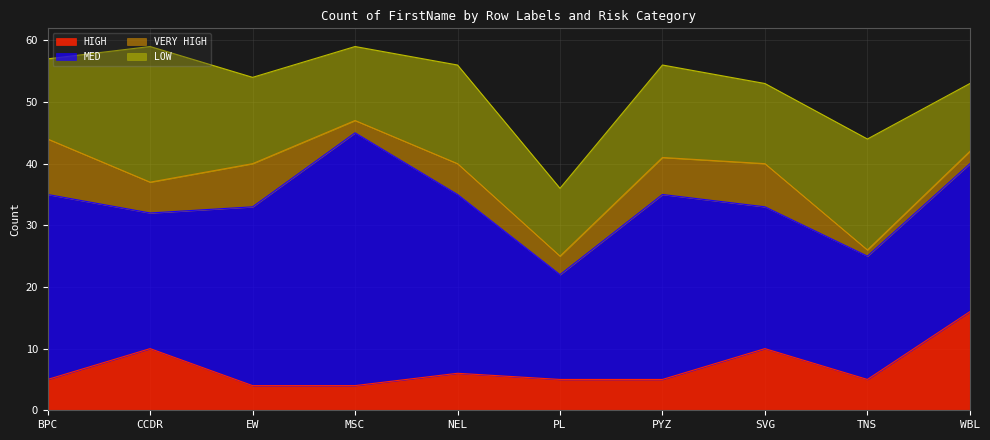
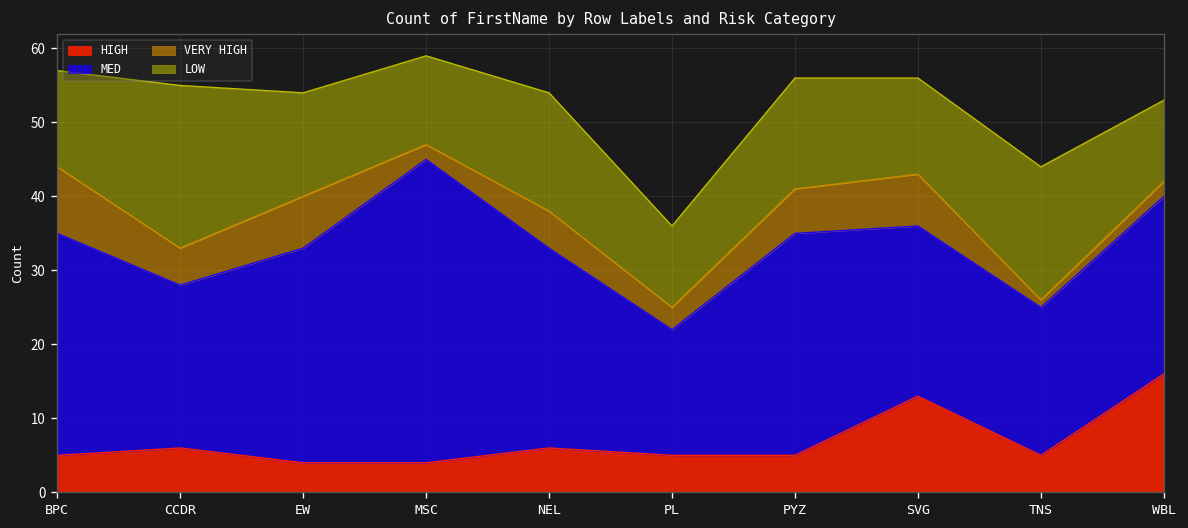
  {
    "HIGH": {
      "BPC": 5,
-     "CCDR": 10,
+     "CCDR": 6,
      "EW": 4,
      "MSC": 4,
      "NEL": 6,
      "PL": 5,
      "PYZ": 5,
-     "SVG": 10,
+     "SVG": 13,
      "TNS": 5,
      "WBL": 16
    },
    "MED": {
      "BPC": 30,
      "CCDR": 22,
      "EW": 29,
      "MSC": 41,
-     "NEL": 29,
+     "NEL": 27,
      "PL": 17,
      "PYZ": 30,
      "SVG": 23,
      "TNS": 20,
      "WBL": 24
    }
  }
